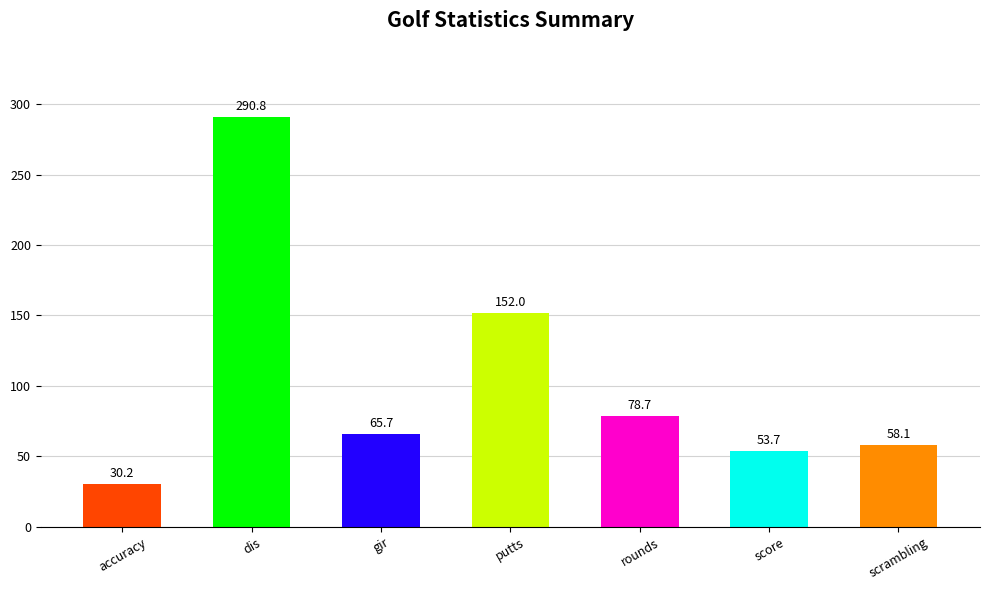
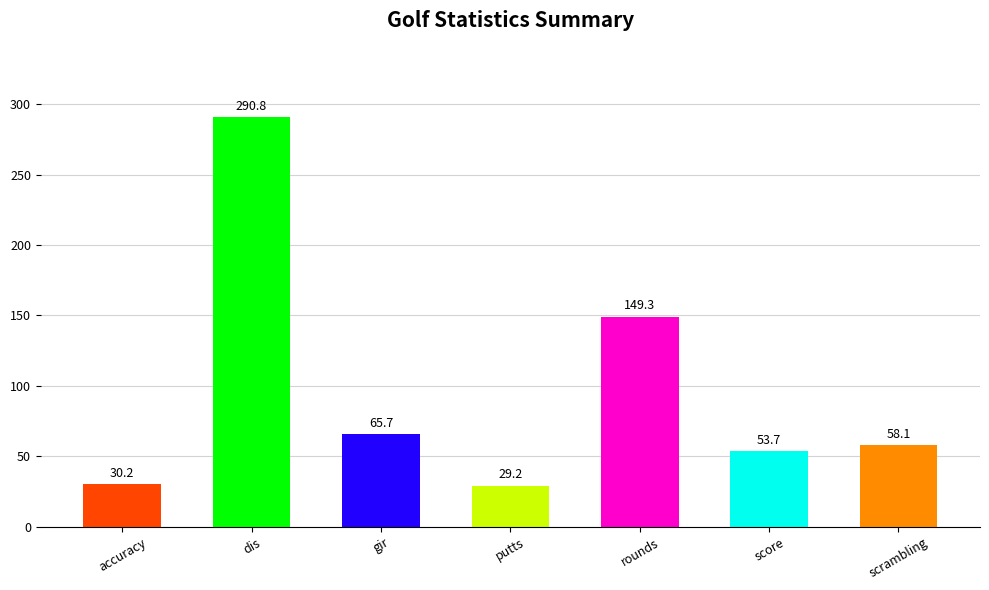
  {
    "accuracy": 30.2,
    "dis": 290.8,
    "gir": 65.7,
-   "putts": 152.0,
-   "rounds": 78.7,
+   "putts": 29.2,
+   "rounds": 149.3,
    "score": 53.7,
    "scrambling": 58.1
  }
